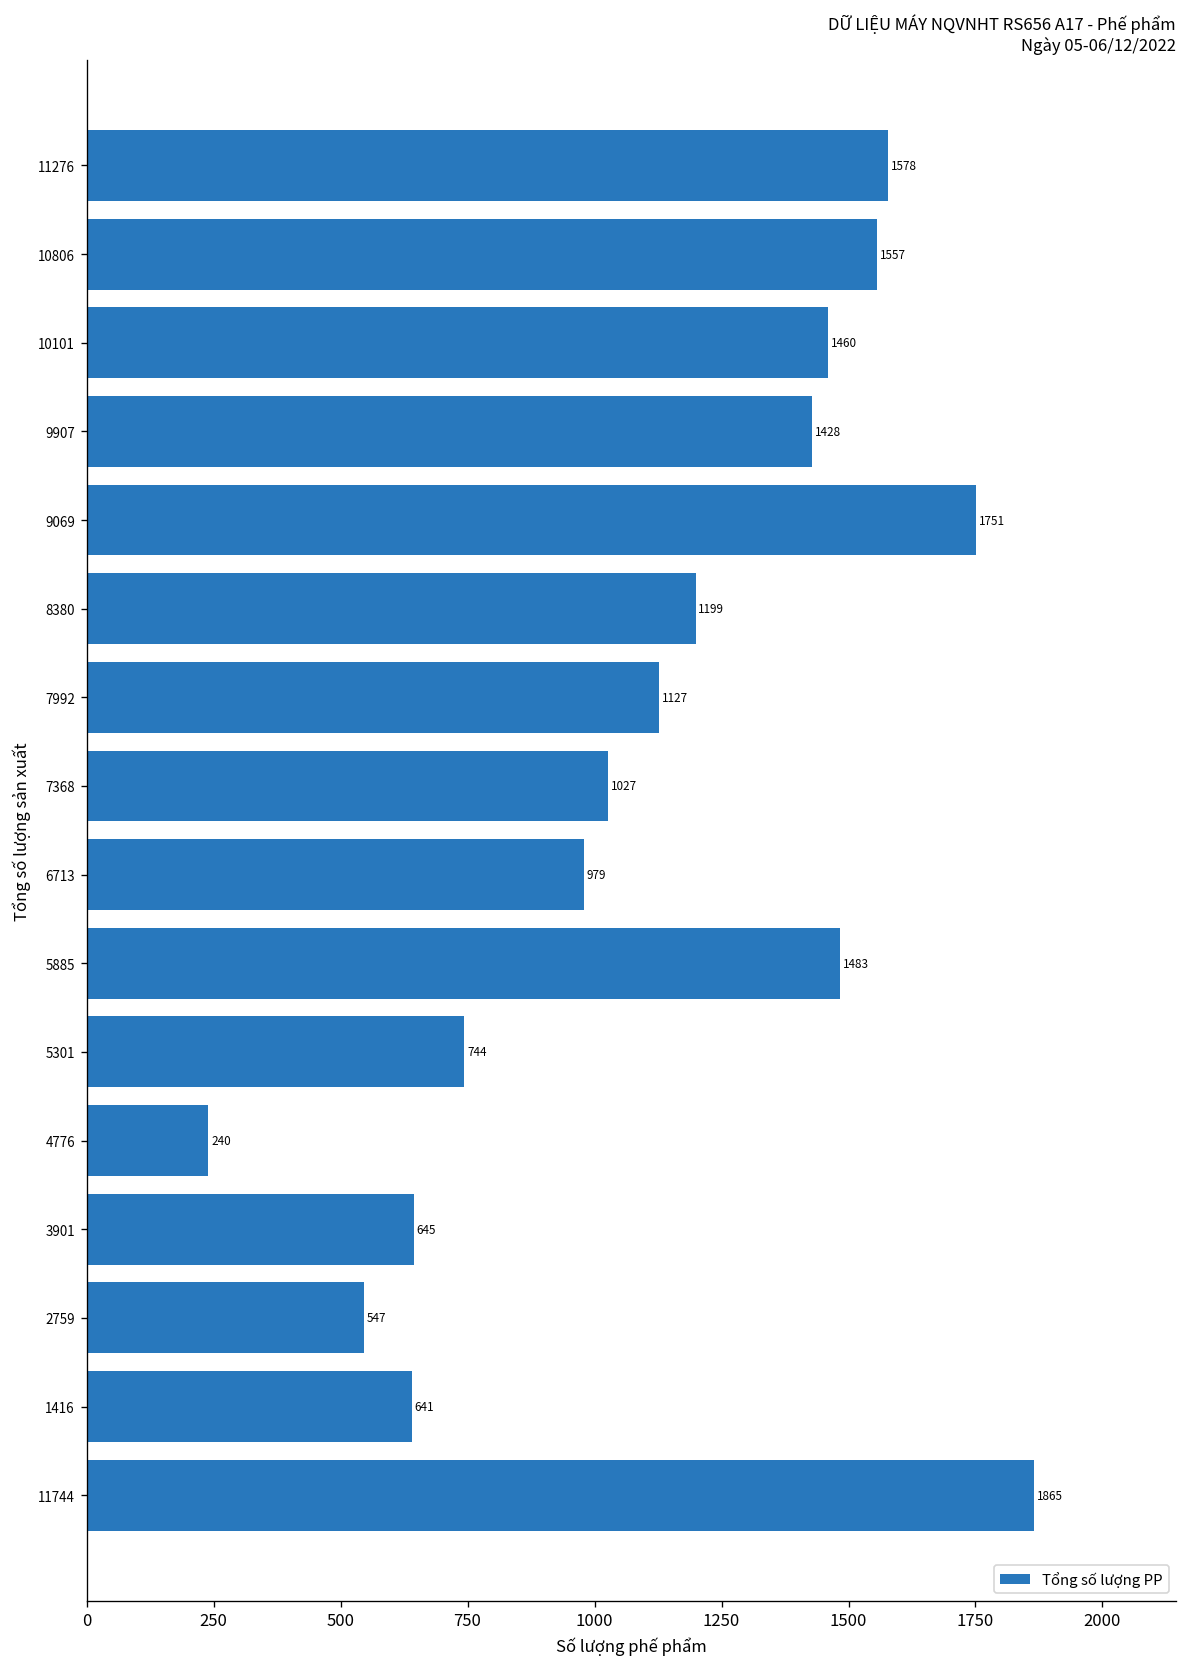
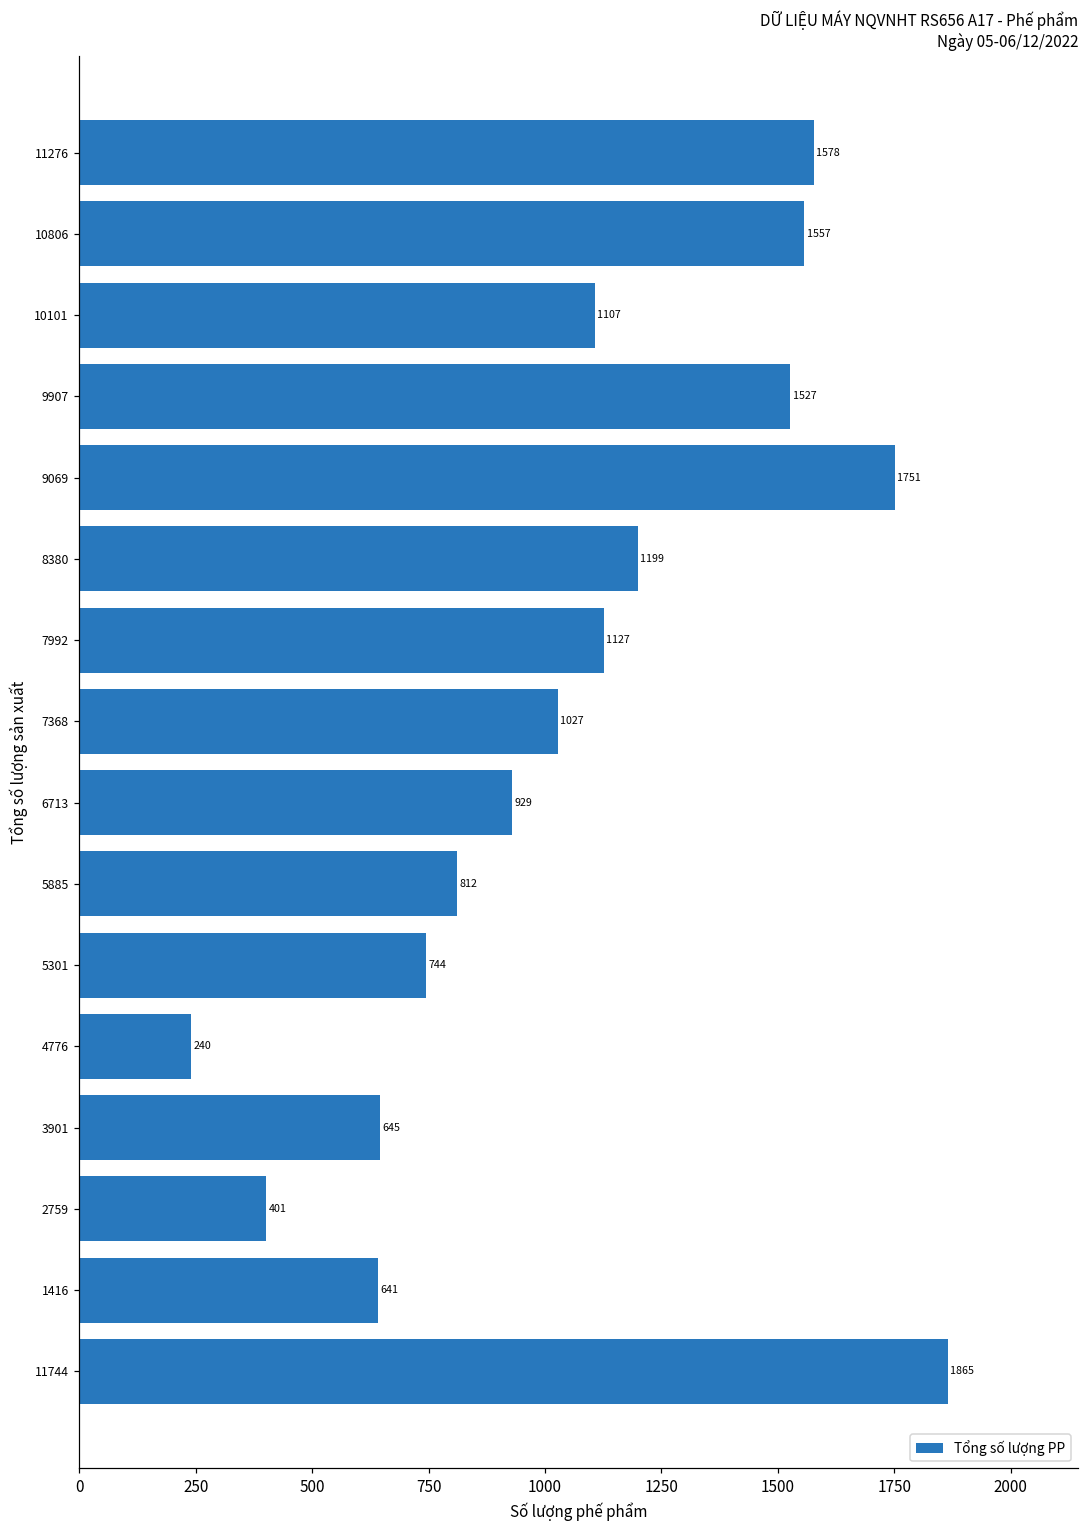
  {
    "11276": 1578,
    "10806": 1557,
-   "10101": 1460,
-   "9907": 1428,
+   "10101": 1107,
+   "9907": 1527,
    "9069": 1751,
    "8380": 1199,
    "7992": 1127,
    "7368": 1027,
-   "6713": 979,
-   "5885": 1483,
+   "6713": 929,
+   "5885": 812,
    "5301": 744,
    "4776": 240,
    "3901": 645,
-   "2759": 547,
+   "2759": 401,
    "1416": 641,
    "11744": 1865
  }
